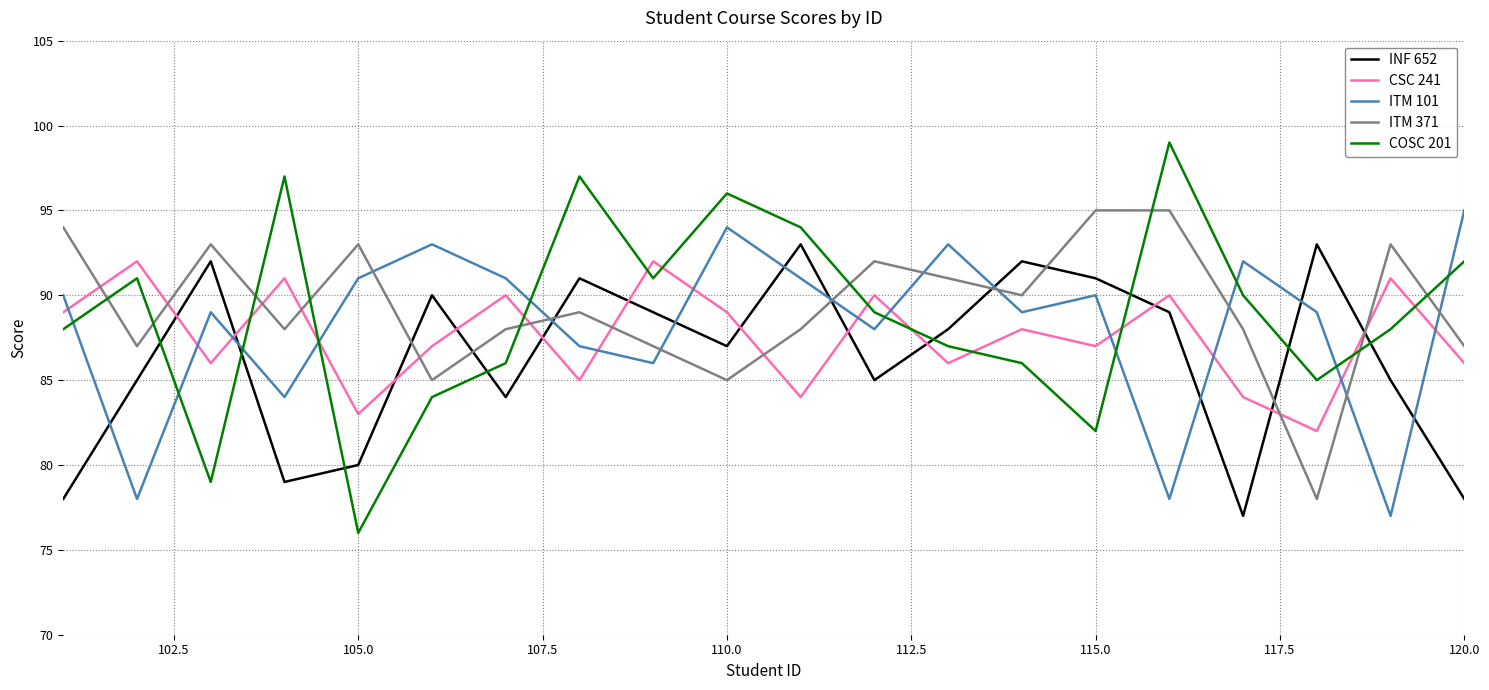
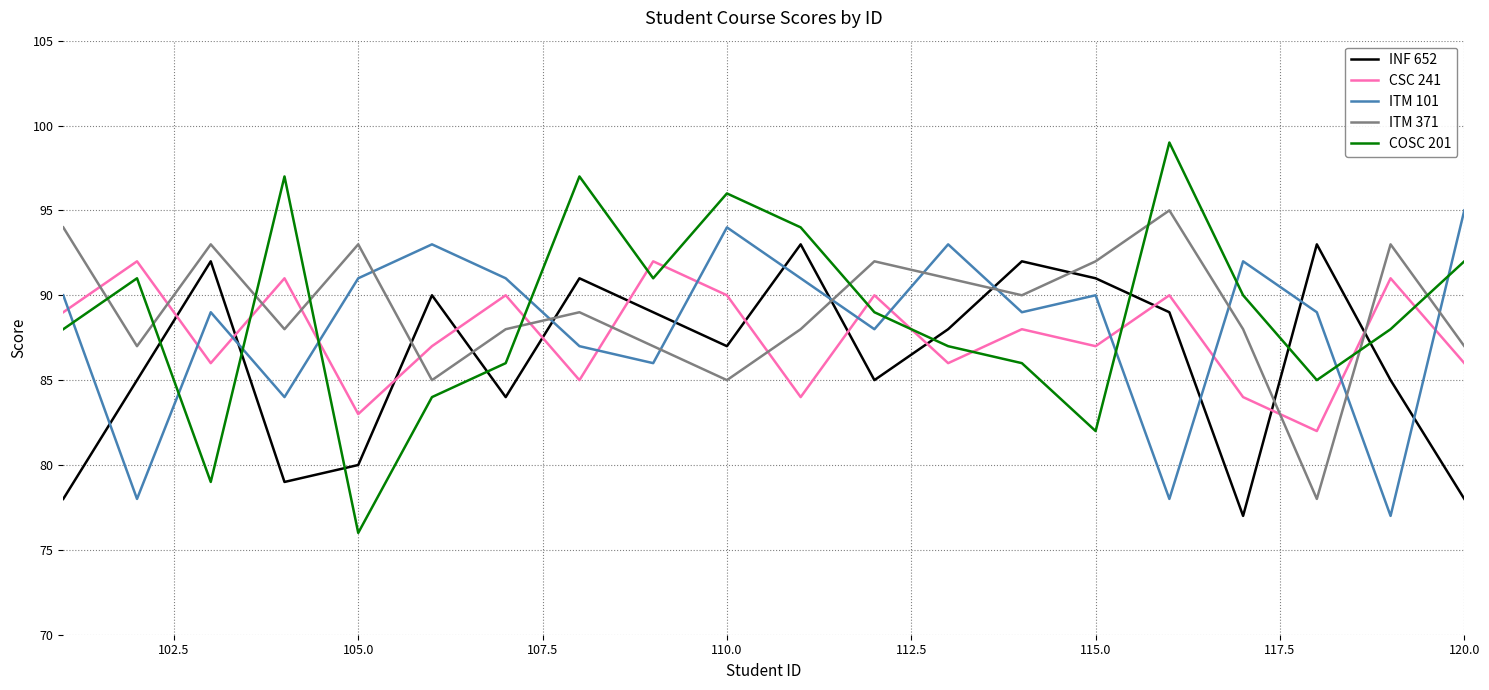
  {
    "INF 652": {
      "105.0": 80,
      "110.0": 87,
      "115.0": 91,
      "120.0": 78
    },
    "CSC 241": {
      "105.0": 83,
-     "110.0": 89,
+     "110.0": 90,
      "115.0": 87,
      "120.0": 86
    },
    "ITM 101": {
      "105.0": 91,
      "110.0": 94,
      "115.0": 90,
      "120.0": 95
    },
    "ITM 371": {
      "105.0": 93,
      "110.0": 85,
-     "115.0": 95,
+     "115.0": 92,
      "120.0": 87
    },
    "COSC 201": {
      "105.0": 76,
      "110.0": 96,
      "115.0": 82,
      "120.0": 92
    }
  }
